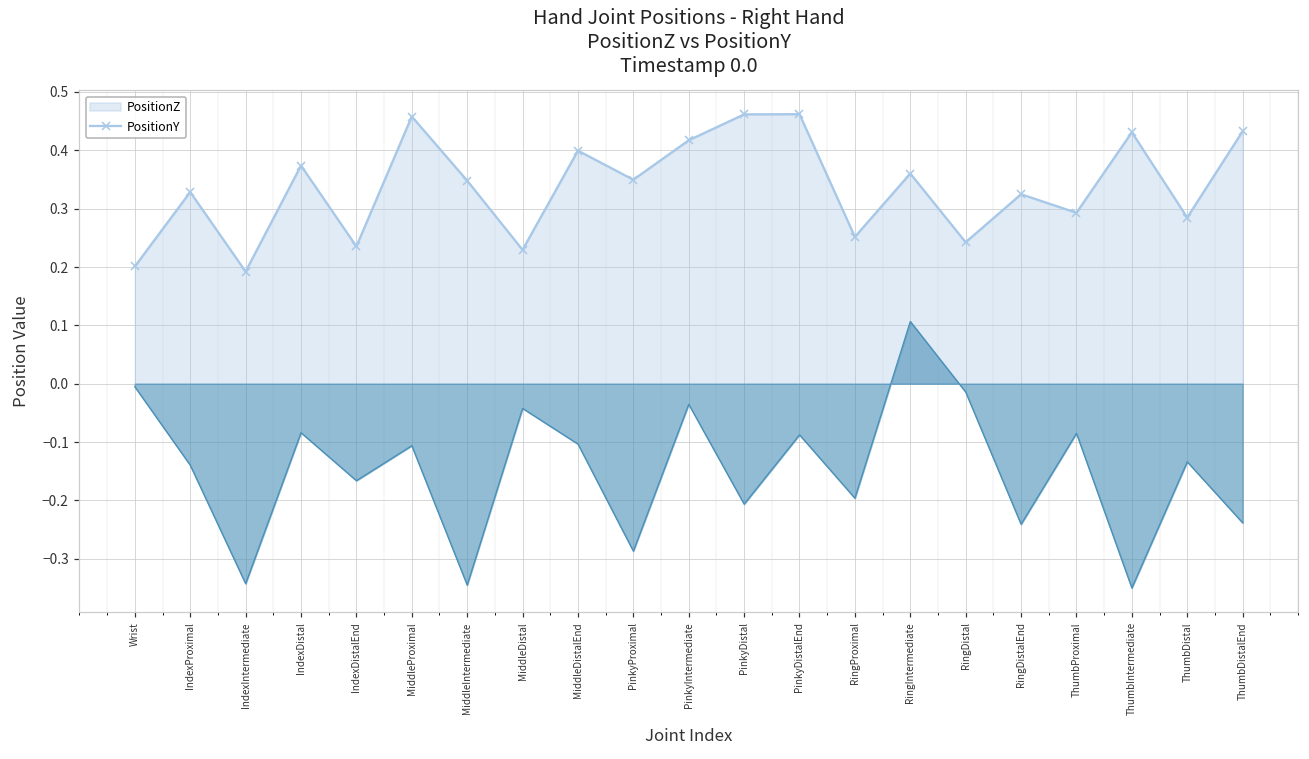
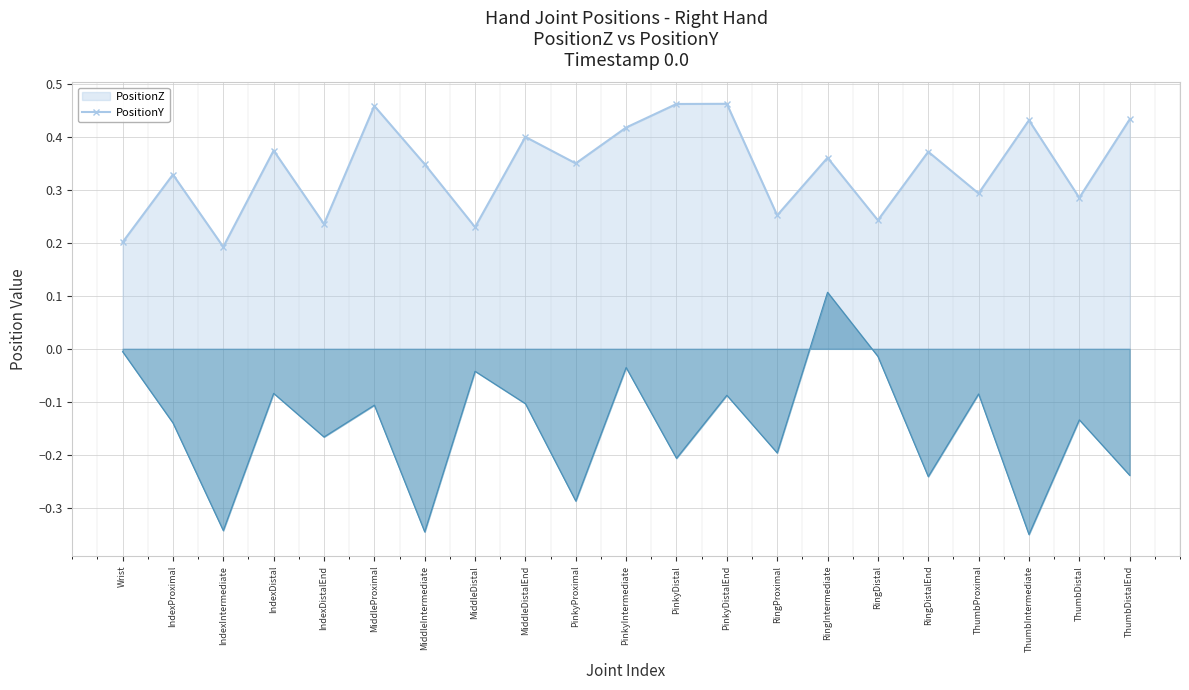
  {
    "PositionZ": {
      "Wrist": 0.20,
      "IndexProximal": 0.33,
      "IndexIntermediate": 0.19,
      "IndexDistal": 0.37,
      "IndexDistalEnd": 0.24,
      "MiddleProximal": 0.46,
      "MiddleIntermediate": 0.35,
      "MiddleDistal": 0.23,
      "MiddleDistalEnd": 0.40,
      "PinkyProximal": 0.35,
      "PinkyIntermediate": 0.42,
      "PinkyDistal": 0.46,
      "PinkyDistalEnd": 0.46,
      "RingProximal": 0.25,
      "RingIntermediate": 0.36,
      "RingDistal": 0.24,
-     "RingDistalEnd": 0.32,
+     "RingDistalEnd": 0.37,
      "ThumbProximal": 0.29,
      "ThumbIntermediate": 0.43,
      "ThumbDistal": 0.28,
      "ThumbDistalEnd": 0.43
    }
  }
